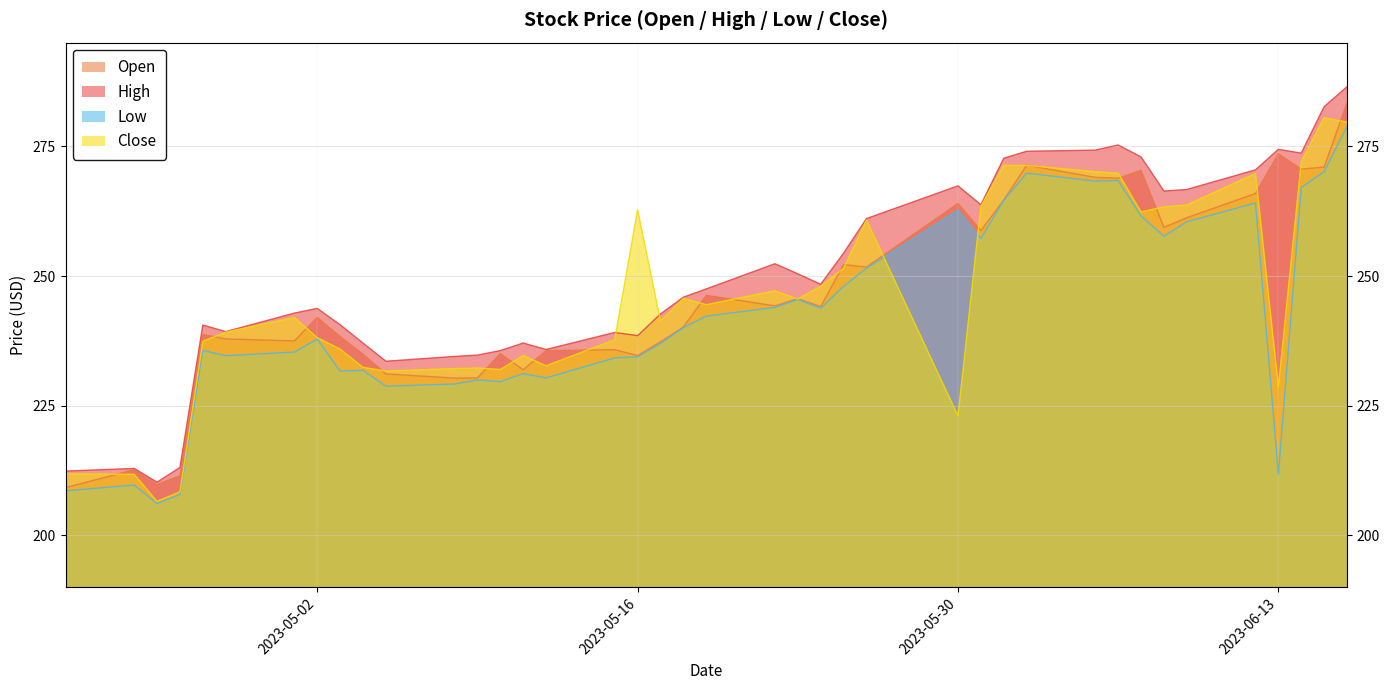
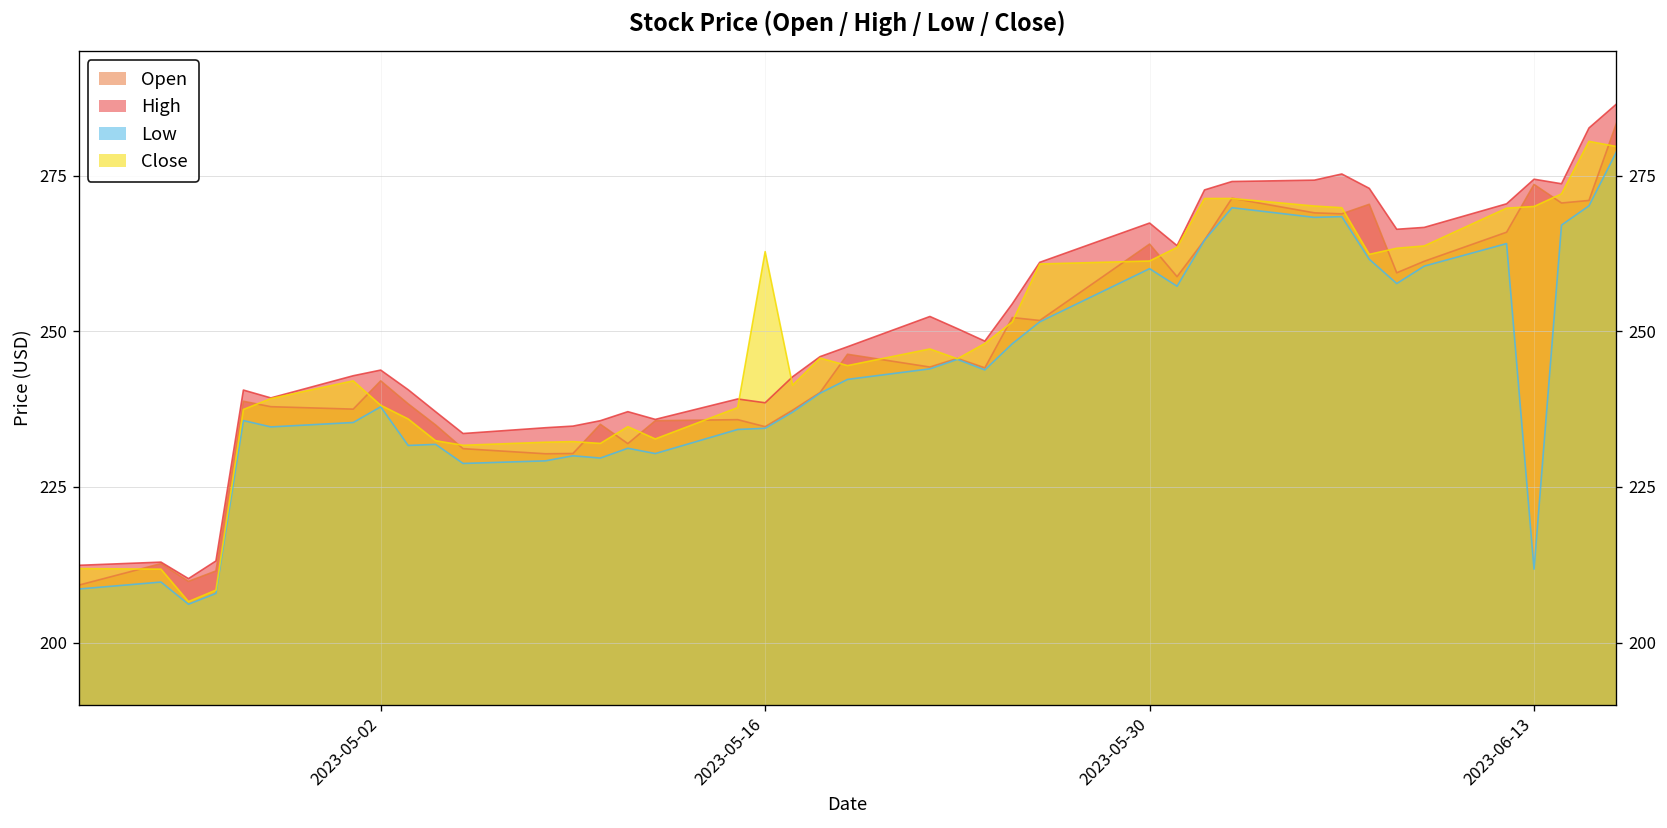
  {
    "Low": {
-     "2023-05-30": 263,
+     "2023-05-30": 260,
      "2023-06-13": 212
    },
    "Close": {
      "2023-05-16": 263,
-     "2023-05-30": 223,
-     "2023-06-13": 229
+     "2023-05-30": 261,
+     "2023-06-13": 270
    }
  }
